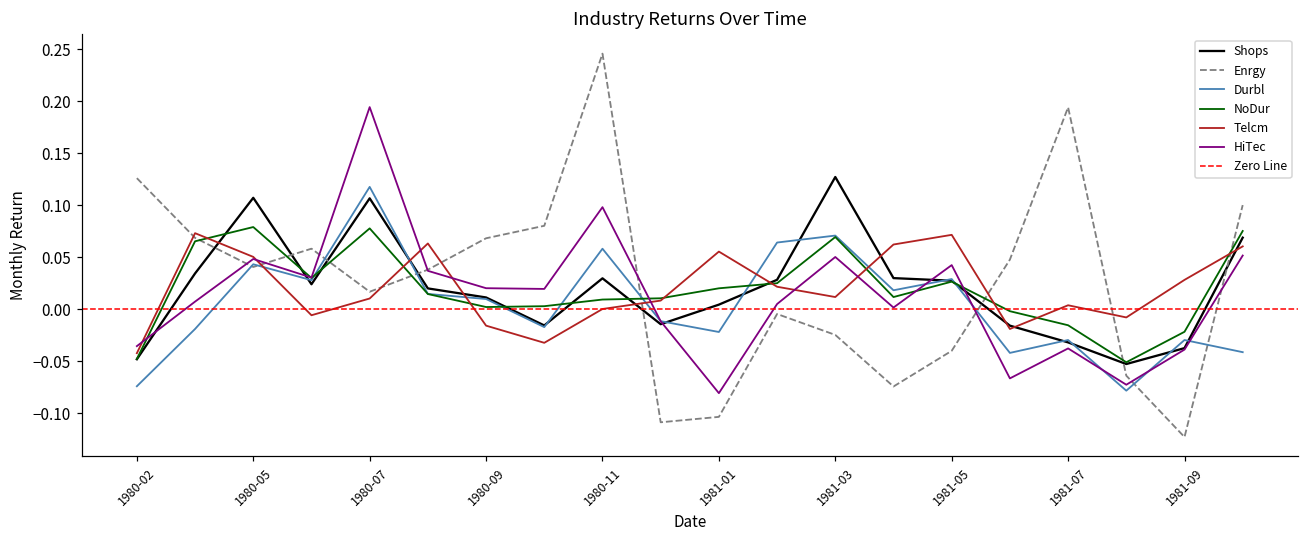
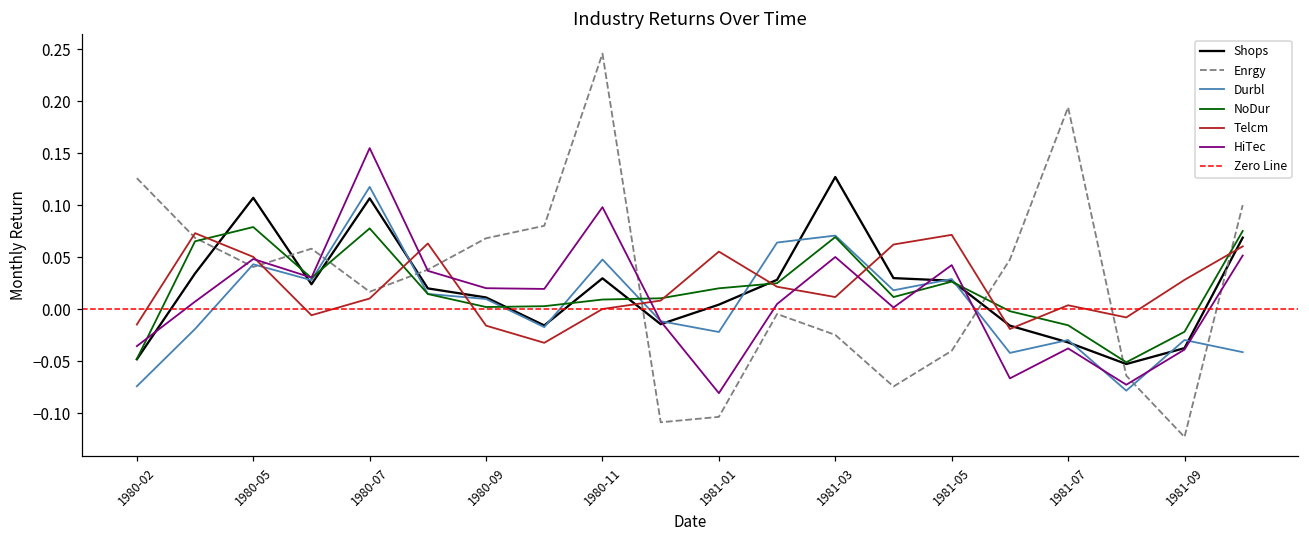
  {
    "Shops": {
      "1980-05": 0.11,
      "1980-07": 0.11,
      "1980-11": 0.03,
      "1981-01": 0.00,
      "1981-03": 0.13
    },
    "Enrgy": {
      "1980-02": 0.13,
      "1980-07": 0.02,
      "1980-09": 0.07,
      "1980-11": 0.25,
      "1981-01": -0.10,
      "1981-03": -0.02,
      "1981-05": -0.04,
      "1981-07": 0.19,
      "1981-09": -0.12
    },
    "Durbl": {
      "1980-02": -0.07,
      "1980-07": 0.12,
-     "1980-11": 0.06,
+     "1980-11": 0.05,
      "1981-01": -0.02,
      "1981-09": -0.03
    },
    "NoDur": {
      "1980-05": 0.08,
      "1980-07": 0.08,
      "1980-09": 0.00,
      "1980-11": 0.01,
      "1981-01": 0.02,
      "1981-07": -0.02,
      "1981-09": -0.02
    },
    "Telcm": {
-     "1980-02": -0.04,
+     "1980-02": -0.01,
      "1980-07": 0.01,
      "1980-09": -0.02,
      "1980-11": 0.00,
      "1981-01": 0.06,
      "1981-03": 0.01,
      "1981-05": 0.07,
      "1981-07": 0.00,
      "1981-09": 0.03
    },
    "HiTec": {
      "1980-02": -0.04,
-     "1980-07": 0.19,
+     "1980-07": 0.15,
      "1980-09": 0.02,
      "1980-11": 0.10,
      "1981-01": -0.08,
      "1981-03": 0.05,
      "1981-05": 0.04,
      "1981-07": -0.04
    }
  }
